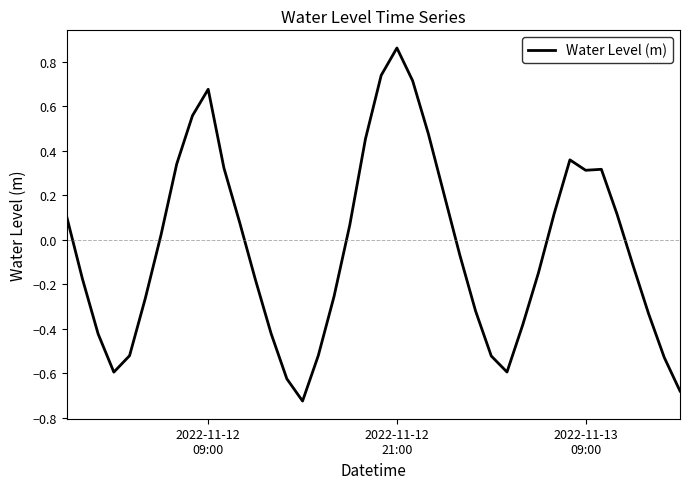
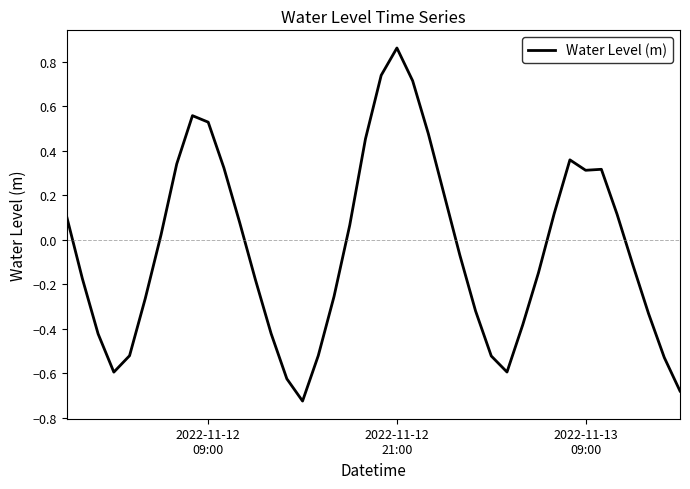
  {
-   "2022-11-12 09:00": 0.68,
+   "2022-11-12 09:00": 0.53,
    "2022-11-12 21:00": 0.86,
    "2022-11-13 09:00": 0.31
  }
